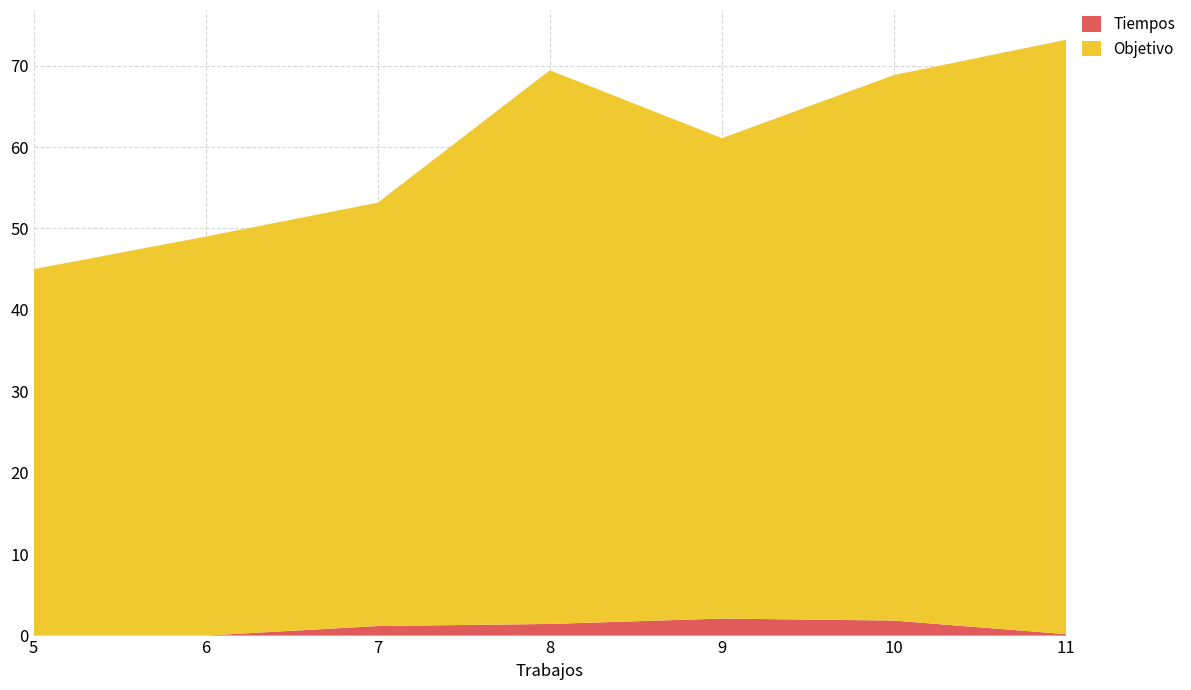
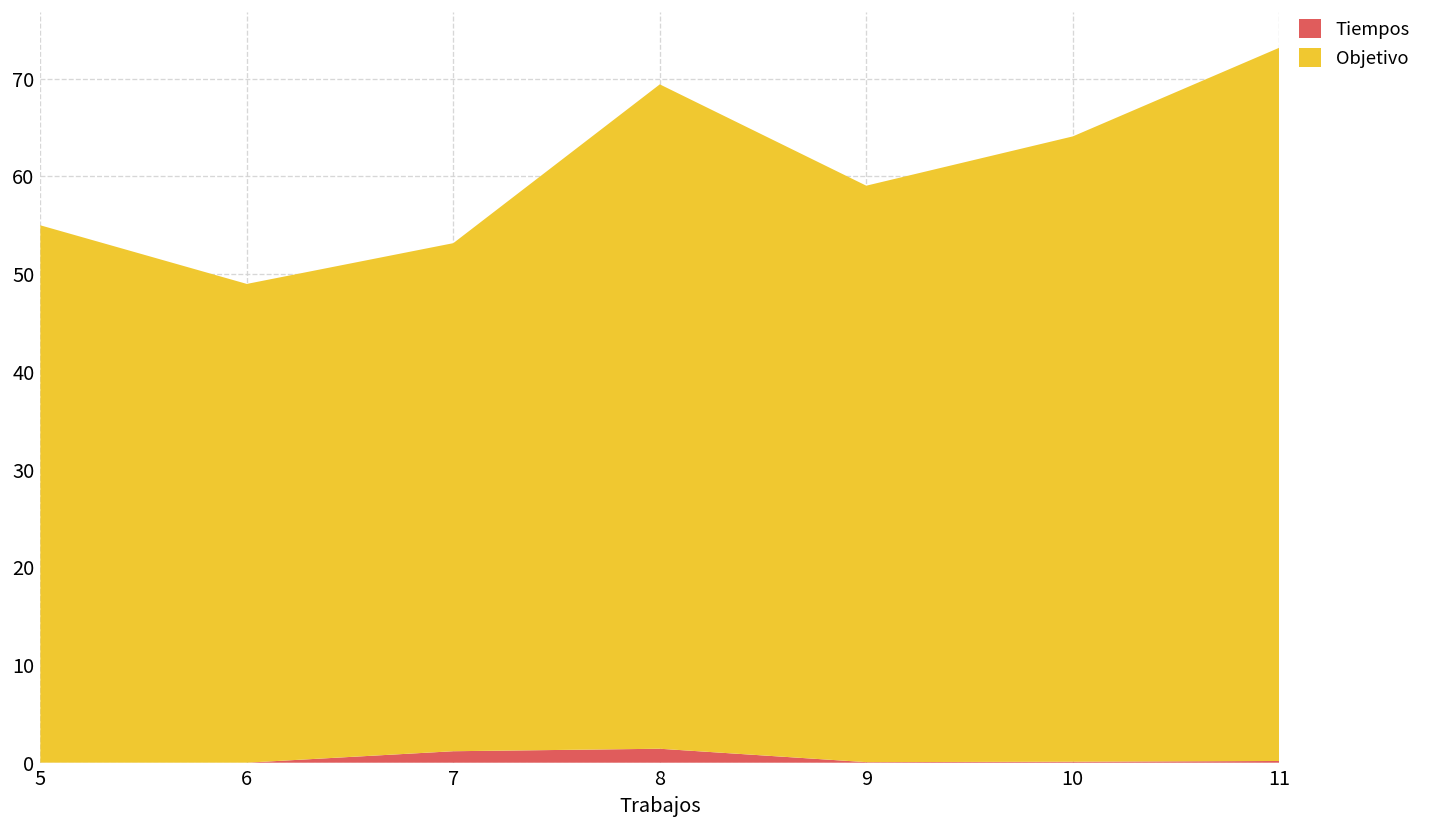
  {
    "Tiempos": {
-     "9": 2,
-     "10": 2
+     "9": 0,
+     "10": 0
    },
    "Objetivo": {
-     "5": 45,
+     "5": 55,
      "6": 49,
      "7": 52,
      "8": 68,
      "9": 59,
-     "10": 67,
+     "10": 64,
      "11": 73
    }
  }
